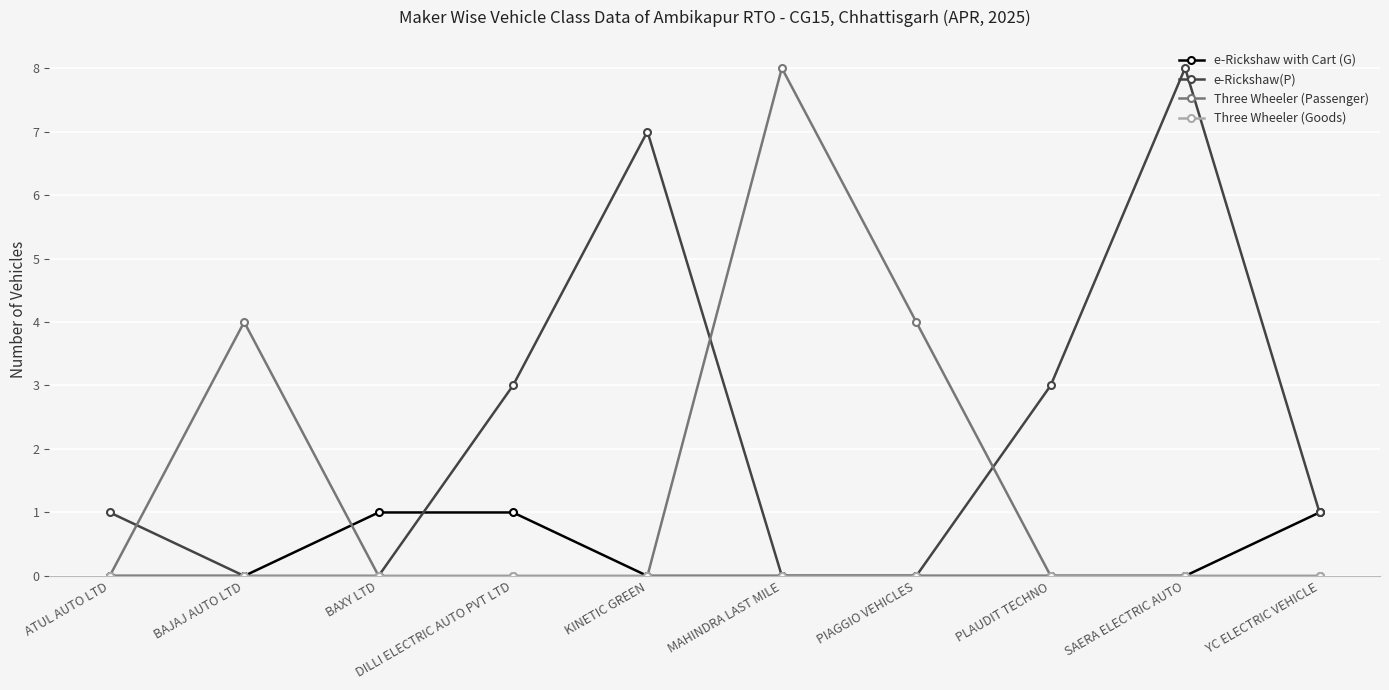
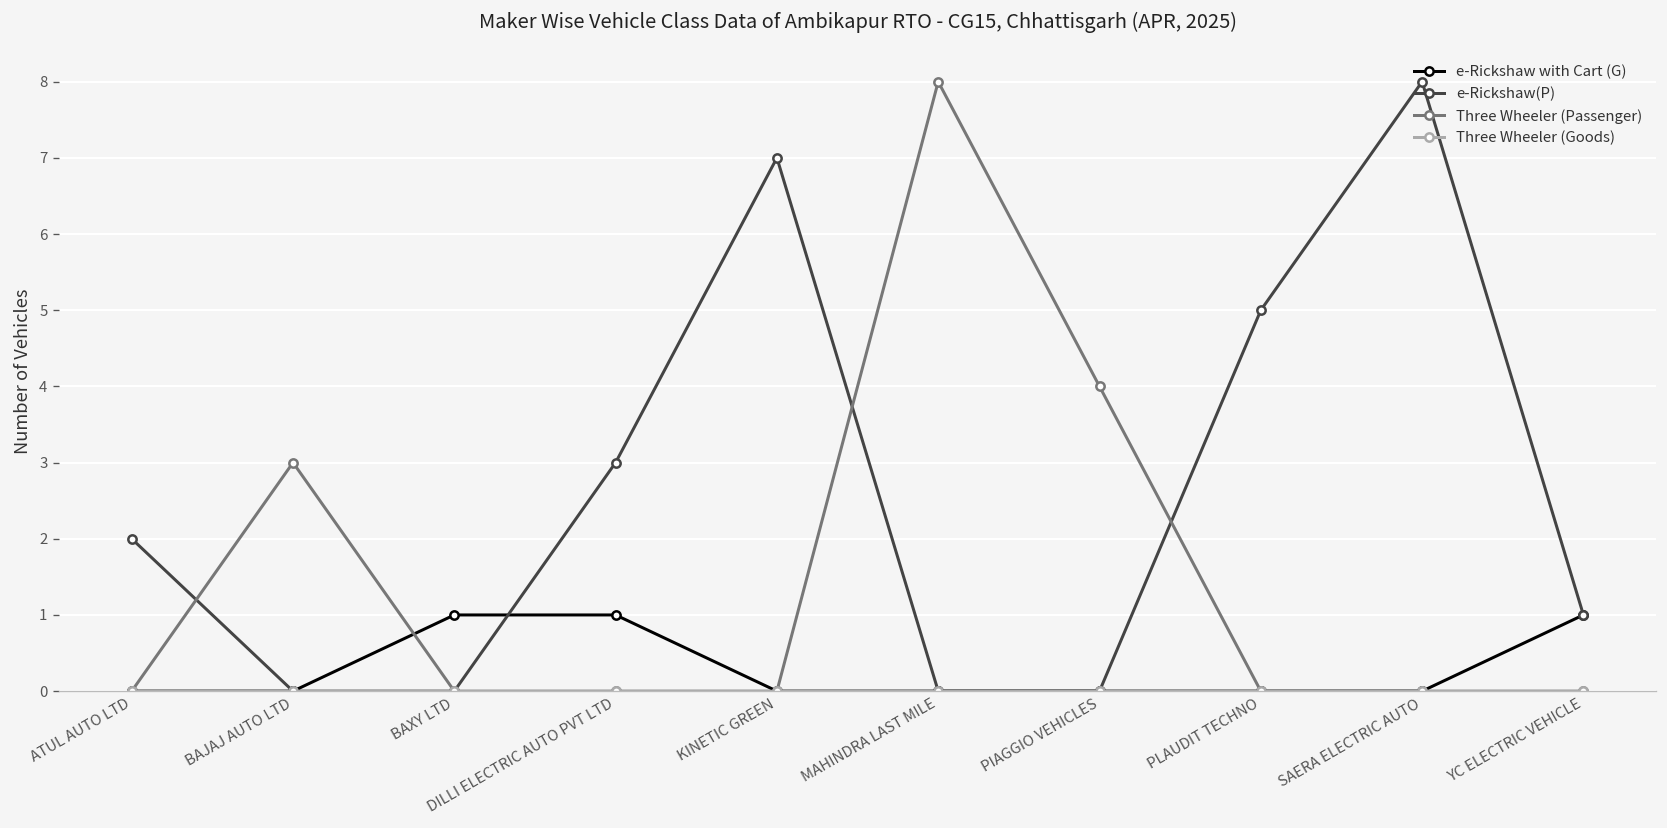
  {
    "e-Rickshaw with Cart (G)": {
      "BAXY LTD": 1,
      "DILLI ELECTRIC AUTO PVT LTD": 1
    },
    "e-Rickshaw(P)": {
-     "ATUL AUTO LTD": 1,
+     "ATUL AUTO LTD": 2,
      "DILLI ELECTRIC AUTO PVT LTD": 3,
      "KINETIC GREEN": 7,
-     "PLAUDIT TECHNO": 3,
+     "PLAUDIT TECHNO": 5,
      "SAERA ELECTRIC AUTO": 8
    },
    "Three Wheeler (Passenger)": {
-     "BAJAJ AUTO LTD": 4,
+     "BAJAJ AUTO LTD": 3,
      "MAHINDRA LAST MILE": 8,
      "PIAGGIO VEHICLES": 4
    }
  }
